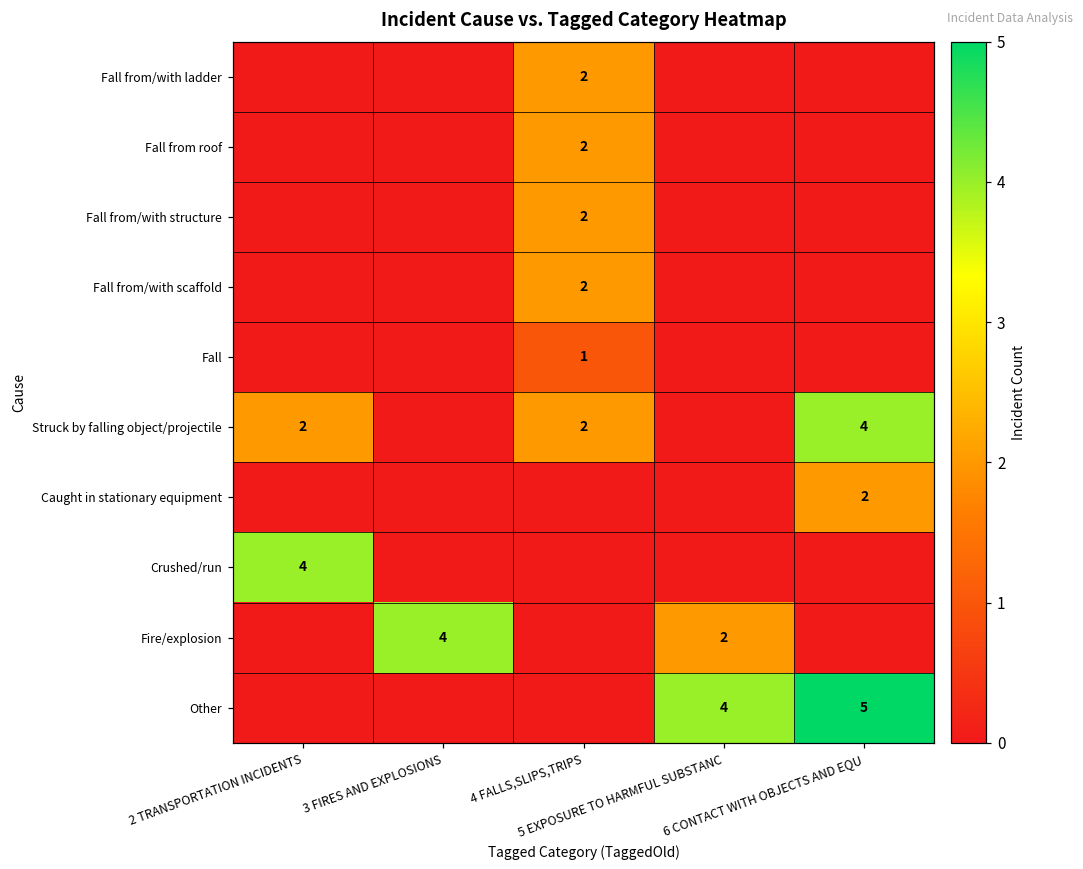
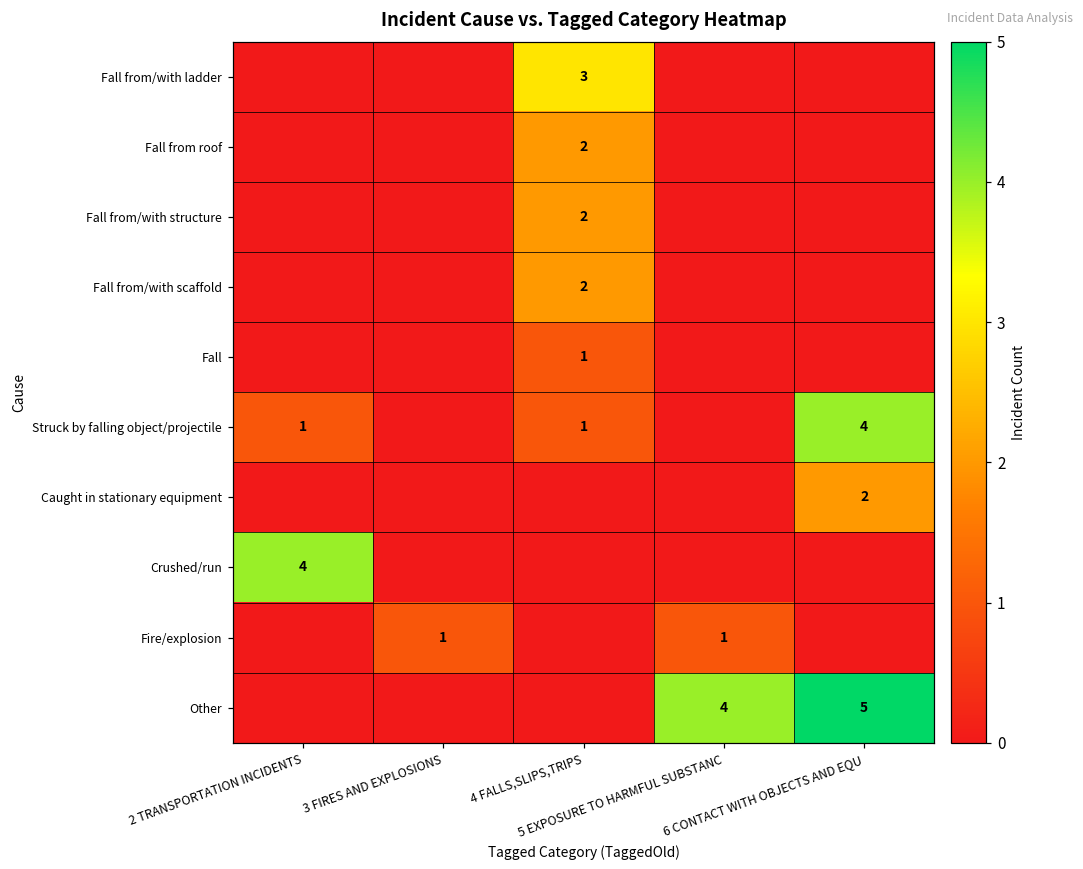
  {
    "Fall from/with ladder": {
-     "4 FALLS,SLIPS,TRIPS": 2
+     "4 FALLS,SLIPS,TRIPS": 3
    },
    "Fall from roof": {
      "4 FALLS,SLIPS,TRIPS": 2
    },
    "Fall from/with structure": {
      "4 FALLS,SLIPS,TRIPS": 2
    },
    "Fall from/with scaffold": {
      "4 FALLS,SLIPS,TRIPS": 2
    },
    "Fall": {
      "4 FALLS,SLIPS,TRIPS": 1
    },
    "Struck by falling object/projectile": {
-     "2 TRANSPORTATION INCIDENTS": 2,
-     "4 FALLS,SLIPS,TRIPS": 2,
+     "2 TRANSPORTATION INCIDENTS": 1,
+     "4 FALLS,SLIPS,TRIPS": 1,
      "6 CONTACT WITH OBJECTS AND EQU": 4
    },
    "Caught in stationary equipment": {
      "6 CONTACT WITH OBJECTS AND EQU": 2
    },
    "Crushed/run": {
      "2 TRANSPORTATION INCIDENTS": 4
    },
    "Fire/explosion": {
-     "3 FIRES AND EXPLOSIONS": 4,
-     "5 EXPOSURE TO HARMFUL SUBSTANC": 2
+     "3 FIRES AND EXPLOSIONS": 1,
+     "5 EXPOSURE TO HARMFUL SUBSTANC": 1
    },
    "Other": {
      "5 EXPOSURE TO HARMFUL SUBSTANC": 4,
      "6 CONTACT WITH OBJECTS AND EQU": 5
    }
  }
